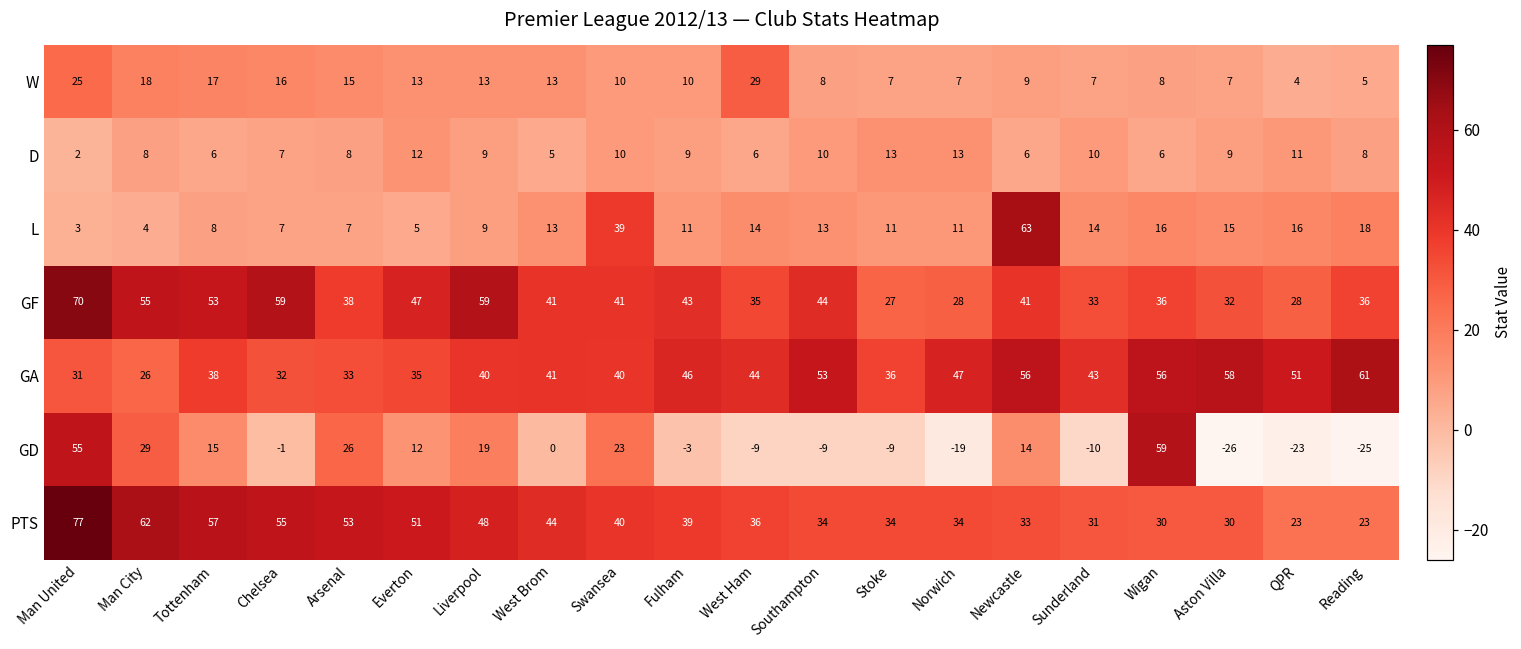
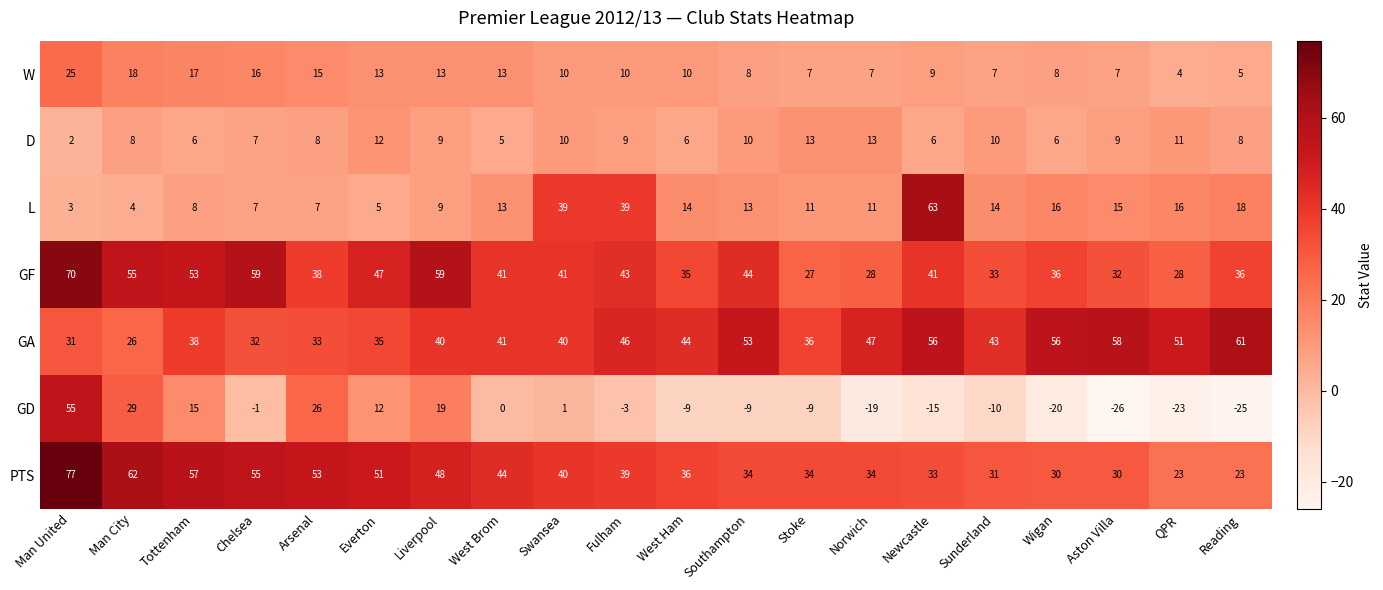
  {
    "W": {
      "Man United": 25,
      "Man City": 18,
      "Tottenham": 17,
      "Chelsea": 16,
      "Arsenal": 15,
      "Everton": 13,
      "Liverpool": 13,
      "West Brom": 13,
      "Swansea": 10,
      "Fulham": 10,
-     "West Ham": 29,
+     "West Ham": 10,
      "Southampton": 8,
      "Stoke": 7,
      "Norwich": 7,
      "Newcastle": 9,
      "Sunderland": 7,
      "Wigan": 8,
      "Aston Villa": 7,
      "QPR": 4,
      "Reading": 5
    },
    "D": {
      "Man United": 2,
      "Man City": 8,
      "Tottenham": 6,
      "Chelsea": 7,
      "Arsenal": 8,
      "Everton": 12,
      "Liverpool": 9,
      "West Brom": 5,
      "Swansea": 10,
      "Fulham": 9,
      "West Ham": 6,
      "Southampton": 10,
      "Stoke": 13,
      "Norwich": 13,
      "Newcastle": 6,
      "Sunderland": 10,
      "Wigan": 6,
      "Aston Villa": 9,
      "QPR": 11,
      "Reading": 8
    },
    "L": {
      "Man United": 3,
      "Man City": 4,
      "Tottenham": 8,
      "Chelsea": 7,
      "Arsenal": 7,
      "Everton": 5,
      "Liverpool": 9,
      "West Brom": 13,
      "Swansea": 39,
-     "Fulham": 11,
+     "Fulham": 39,
      "West Ham": 14,
      "Southampton": 13,
      "Stoke": 11,
      "Norwich": 11,
      "Newcastle": 63,
      "Sunderland": 14,
      "Wigan": 16,
      "Aston Villa": 15,
      "QPR": 16,
      "Reading": 18
    },
    "GF": {
      "Man United": 70,
      "Man City": 55,
      "Tottenham": 53,
      "Chelsea": 59,
      "Arsenal": 38,
      "Everton": 47,
      "Liverpool": 59,
      "West Brom": 41,
      "Swansea": 41,
      "Fulham": 43,
      "West Ham": 35,
      "Southampton": 44,
      "Stoke": 27,
      "Norwich": 28,
      "Newcastle": 41,
      "Sunderland": 33,
      "Wigan": 36,
      "Aston Villa": 32,
      "QPR": 28,
      "Reading": 36
    },
    "GA": {
      "Man United": 31,
      "Man City": 26,
      "Tottenham": 38,
      "Chelsea": 32,
      "Arsenal": 33,
      "Everton": 35,
      "Liverpool": 40,
      "West Brom": 41,
      "Swansea": 40,
      "Fulham": 46,
      "West Ham": 44,
      "Southampton": 53,
      "Stoke": 36,
      "Norwich": 47,
      "Newcastle": 56,
      "Sunderland": 43,
      "Wigan": 56,
      "Aston Villa": 58,
      "QPR": 51,
      "Reading": 61
    },
    "GD": {
      "Man United": 55,
      "Man City": 29,
      "Tottenham": 15,
      "Chelsea": -1,
      "Arsenal": 26,
      "Everton": 12,
      "Liverpool": 19,
      "West Brom": 0,
-     "Swansea": 23,
+     "Swansea": 1,
      "Fulham": -3,
      "West Ham": -9,
      "Southampton": -9,
      "Stoke": -9,
      "Norwich": -19,
-     "Newcastle": 14,
+     "Newcastle": -15,
      "Sunderland": -10,
-     "Wigan": 59,
+     "Wigan": -20,
      "Aston Villa": -26,
      "QPR": -23,
      "Reading": -25
    },
    "PTS": {
      "Man United": 77,
      "Man City": 62,
      "Tottenham": 57,
      "Chelsea": 55,
      "Arsenal": 53,
      "Everton": 51,
      "Liverpool": 48,
      "West Brom": 44,
      "Swansea": 40,
      "Fulham": 39,
      "West Ham": 36,
      "Southampton": 34,
      "Stoke": 34,
      "Norwich": 34,
      "Newcastle": 33,
      "Sunderland": 31,
      "Wigan": 30,
      "Aston Villa": 30,
      "QPR": 23,
      "Reading": 23
    }
  }
